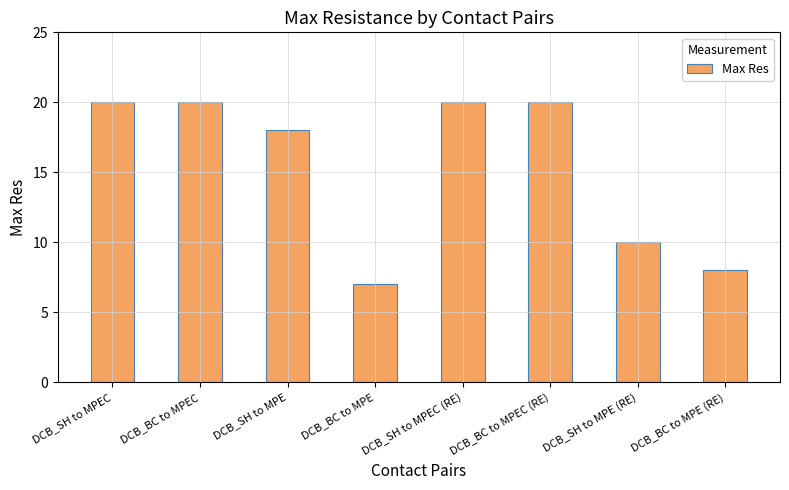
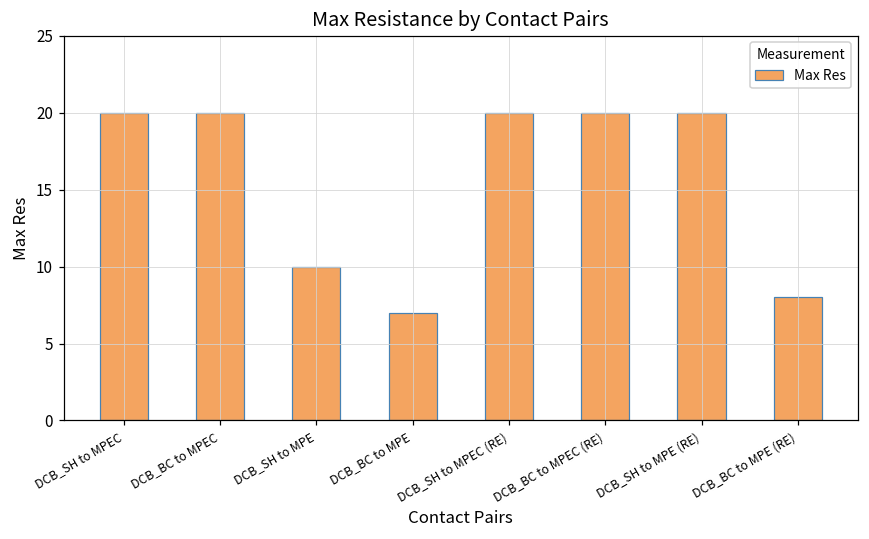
  {
    "DCB_SH to MPEC": 20,
    "DCB_BC to MPEC": 20,
-   "DCB_SH to MPE": 18,
+   "DCB_SH to MPE": 10,
    "DCB_BC to MPE": 7,
    "DCB_SH to MPEC (RE)": 20,
    "DCB_BC to MPEC (RE)": 20,
-   "DCB_SH to MPE (RE)": 10,
+   "DCB_SH to MPE (RE)": 20,
    "DCB_BC to MPE (RE)": 8
  }
